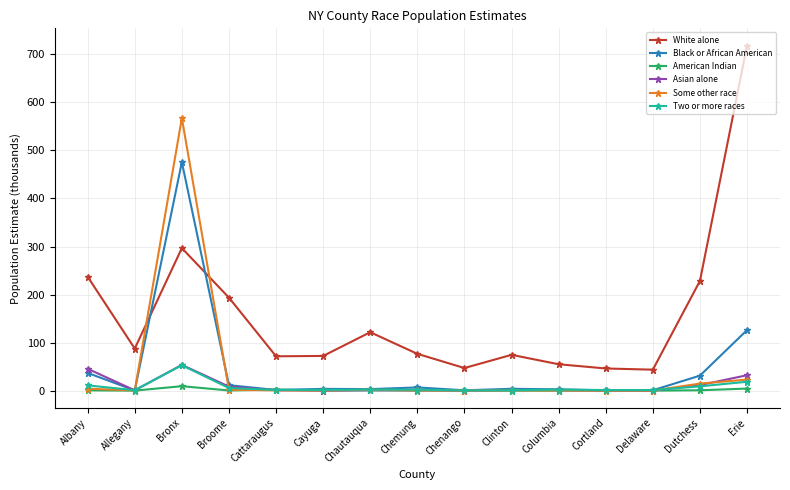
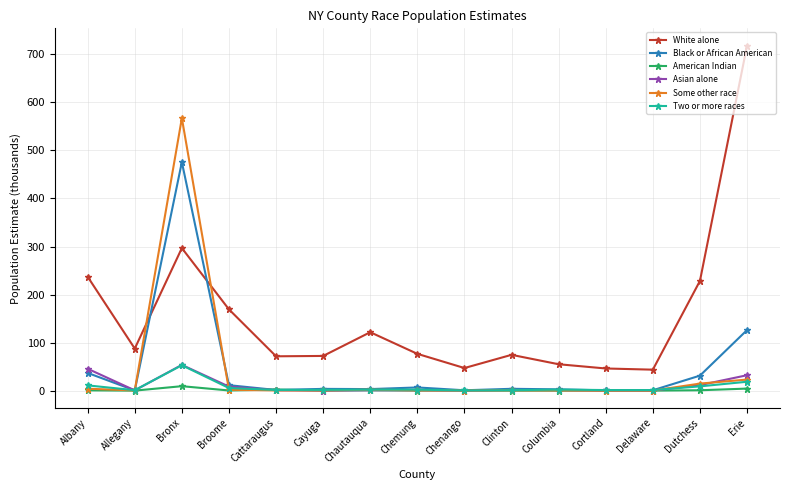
  {
    "White alone": {
      "Albany": 240,
      "Allegany": 90,
      "Bronx": 300,
-     "Broome": 190,
+     "Broome": 170,
      "Cattaraugus": 70,
      "Cayuga": 70,
      "Chautauqua": 120,
      "Chemung": 80,
      "Chenango": 50,
      "Clinton": 70,
      "Columbia": 50,
      "Cortland": 50,
      "Delaware": 40,
      "Dutchess": 230
    },
    "Black or African American": {
      "Albany": 40,
      "Bronx": 480,
      "Dutchess": 30,
      "Erie": 130
    },
    "American Indian": {
      "Bronx": 10,
      "Dutchess": 0,
      "Erie": 0
    },
    "Asian alone": {
      "Albany": 50,
      "Erie": 30
    },
    "Some other race": {
      "Bronx": 570
    },
    "Two or more races": {
      "Albany": 10
    }
  }
